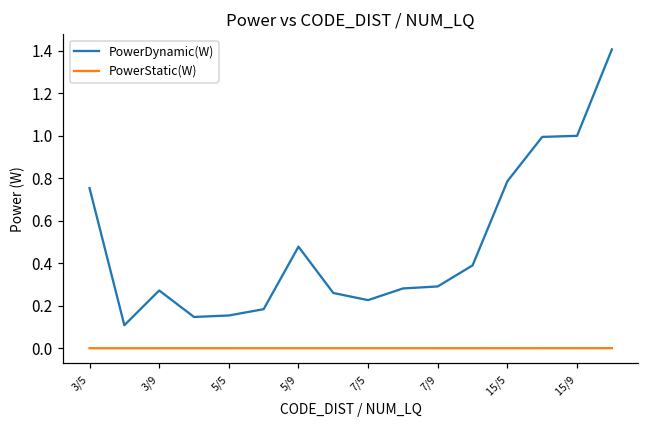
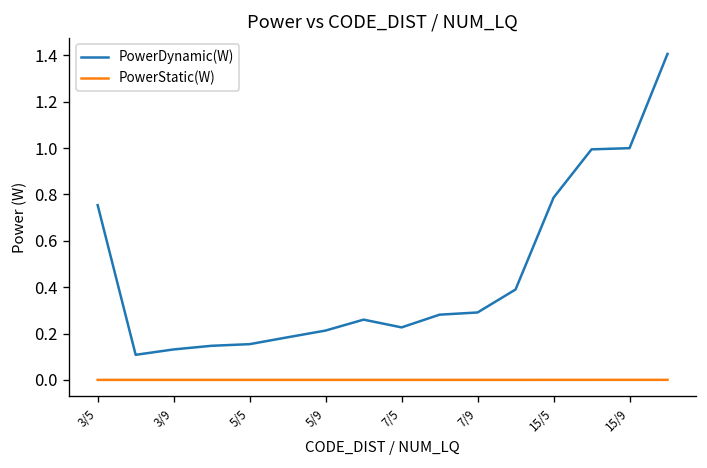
  {
    "PowerDynamic(W)": {
      "3/5": 0.75,
-     "3/9": 0.27,
+     "3/9": 0.13,
      "5/5": 0.15,
-     "5/9": 0.48,
+     "5/9": 0.21,
      "7/5": 0.23,
      "7/9": 0.29,
      "15/5": 0.79,
      "15/9": 1.00
    },
    "PowerStatic(W)": {
      "3/5": 0.00,
      "3/9": 0.00,
      "5/5": 0.00,
      "5/9": 0.00,
      "7/5": 0.00,
      "7/9": 0.00,
      "15/5": 0.00,
      "15/9": 0.00
    }
  }
